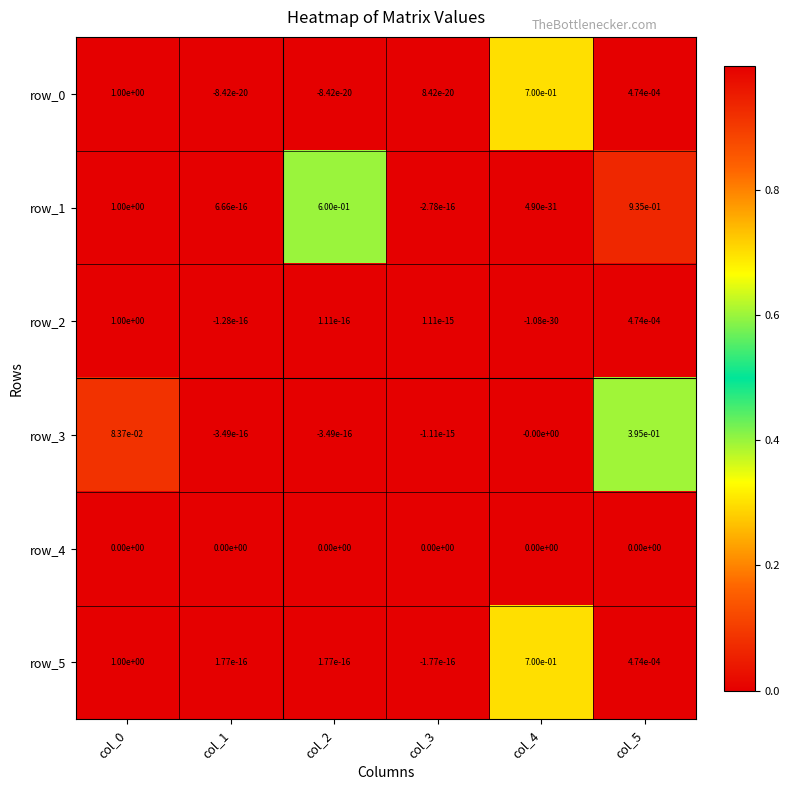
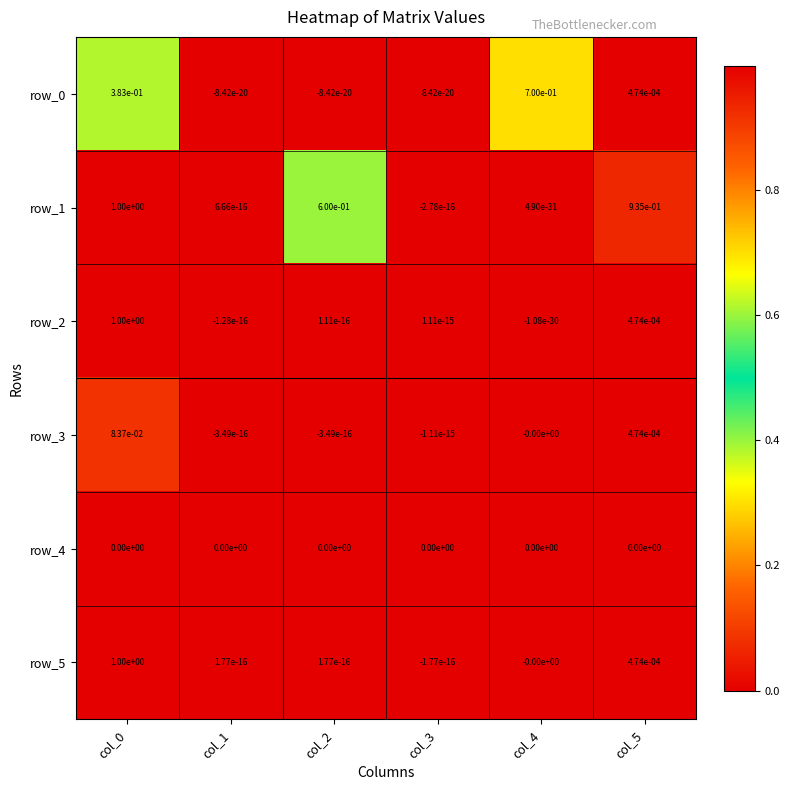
  {
    "row_0": {
-     "col_0": "1.00e+00",
+     "col_0": "3.83e-01",
      "col_1": "-8.42e-20",
      "col_2": "-8.42e-20",
      "col_3": "8.42e-20",
      "col_4": "7.00e-01",
      "col_5": "4.74e-04"
    },
    "row_1": {
      "col_0": "1.00e+00",
      "col_1": "6.66e-16",
      "col_2": "6.00e-01",
      "col_3": "-2.78e-16",
      "col_4": "4.90e-31",
      "col_5": "9.35e-01"
    },
    "row_2": {
      "col_0": "1.00e+00",
      "col_1": "-1.28e-16",
      "col_2": "1.11e-16",
      "col_3": "1.11e-15",
      "col_4": "-1.08e-30",
      "col_5": "4.74e-04"
    },
    "row_3": {
      "col_0": "8.37e-02",
      "col_1": "-3.49e-16",
      "col_2": "-3.49e-16",
      "col_3": "-1.11e-15",
      "col_4": "-0.00e+00",
-     "col_5": "3.95e-01"
+     "col_5": "4.74e-04"
    },
    "row_4": {
      "col_0": "0.00e+00",
      "col_1": "0.00e+00",
      "col_2": "0.00e+00",
      "col_3": "0.00e+00",
      "col_4": "0.00e+00",
      "col_5": "0.00e+00"
    },
    "row_5": {
      "col_0": "1.00e+00",
      "col_1": "1.77e-16",
      "col_2": "1.77e-16",
      "col_3": "-1.77e-16",
-     "col_4": "7.00e-01",
+     "col_4": "-0.00e+00",
      "col_5": "4.74e-04"
    }
  }
